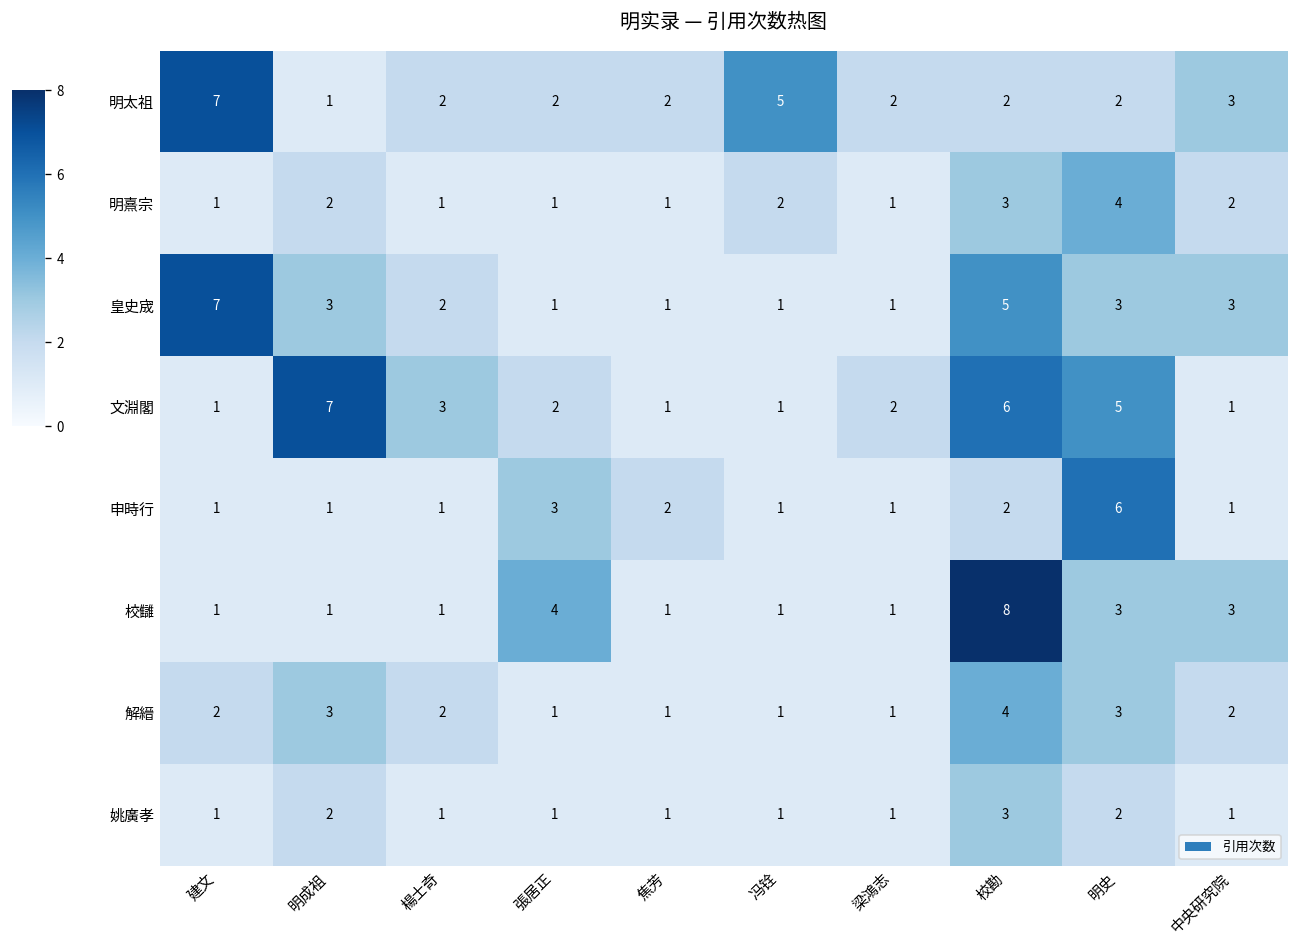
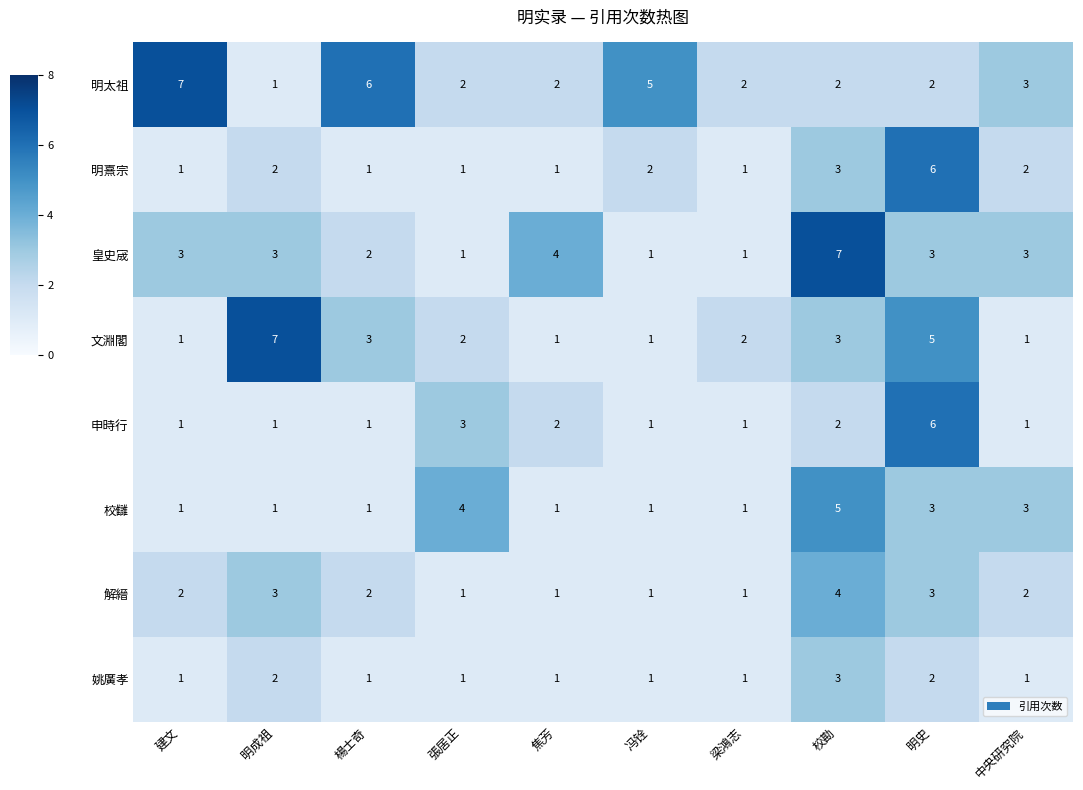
  {
    "明太祖": {
      "建文": 7,
      "明成祖": 1,
-     "楊士奇": 2,
+     "楊士奇": 6,
      "張居正": 2,
      "焦芳": 2,
      "冯铨": 5,
      "梁鴻志": 2,
      "校勘": 2,
      "明史": 2,
      "中央研究院": 3
    },
    "明熹宗": {
      "建文": 1,
      "明成祖": 2,
      "楊士奇": 1,
      "張居正": 1,
      "焦芳": 1,
      "冯铨": 2,
      "梁鴻志": 1,
      "校勘": 3,
-     "明史": 4,
+     "明史": 6,
      "中央研究院": 2
    },
    "皇史宬": {
-     "建文": 7,
+     "建文": 3,
      "明成祖": 3,
      "楊士奇": 2,
      "張居正": 1,
-     "焦芳": 1,
+     "焦芳": 4,
      "冯铨": 1,
      "梁鴻志": 1,
-     "校勘": 5,
+     "校勘": 7,
      "明史": 3,
      "中央研究院": 3
    },
    "文淵閣": {
      "建文": 1,
      "明成祖": 7,
      "楊士奇": 3,
      "張居正": 2,
      "焦芳": 1,
      "冯铨": 1,
      "梁鴻志": 2,
-     "校勘": 6,
+     "校勘": 3,
      "明史": 5,
      "中央研究院": 1
    },
    "申時行": {
      "建文": 1,
      "明成祖": 1,
      "楊士奇": 1,
      "張居正": 3,
      "焦芳": 2,
      "冯铨": 1,
      "梁鴻志": 1,
      "校勘": 2,
      "明史": 6,
      "中央研究院": 1
    },
    "校讎": {
      "建文": 1,
      "明成祖": 1,
      "楊士奇": 1,
      "張居正": 4,
      "焦芳": 1,
      "冯铨": 1,
      "梁鴻志": 1,
-     "校勘": 8,
+     "校勘": 5,
      "明史": 3,
      "中央研究院": 3
    },
    "解縉": {
      "建文": 2,
      "明成祖": 3,
      "楊士奇": 2,
      "張居正": 1,
      "焦芳": 1,
      "冯铨": 1,
      "梁鴻志": 1,
      "校勘": 4,
      "明史": 3,
      "中央研究院": 2
    },
    "姚廣孝": {
      "建文": 1,
      "明成祖": 2,
      "楊士奇": 1,
      "張居正": 1,
      "焦芳": 1,
      "冯铨": 1,
      "梁鴻志": 1,
      "校勘": 3,
      "明史": 2,
      "中央研究院": 1
    }
  }
